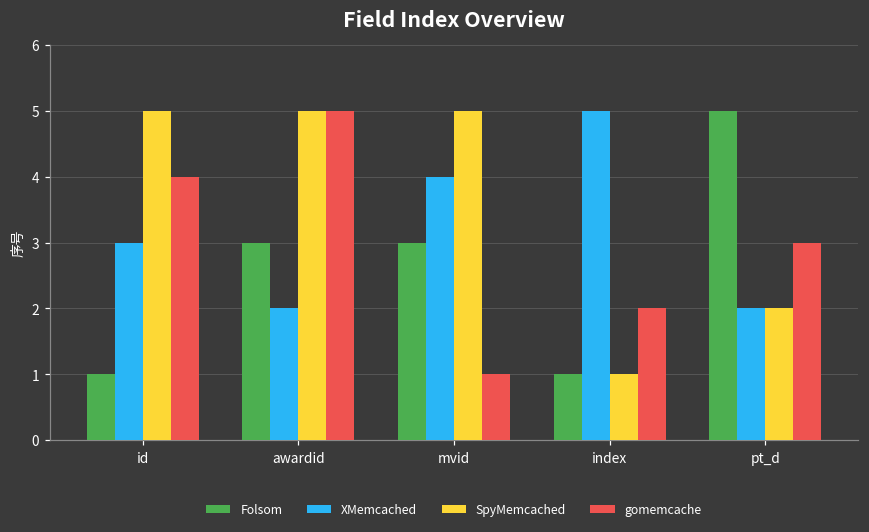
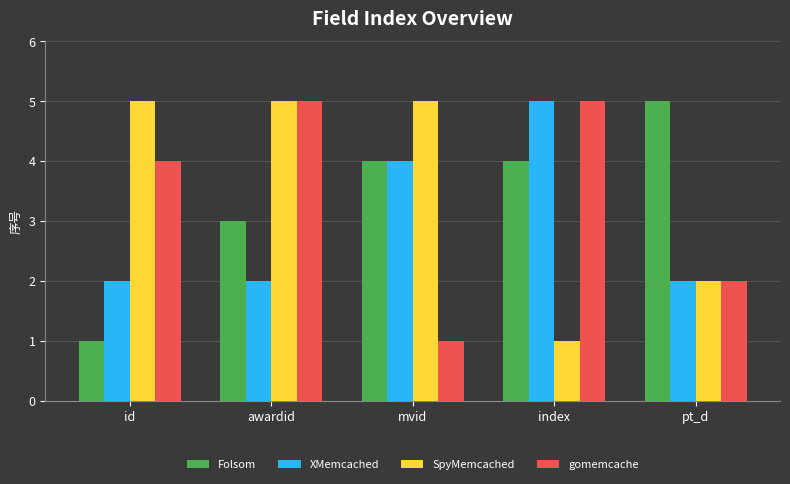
  {
    "Folsom": {
      "id": 1,
      "awardid": 3,
-     "mvid": 3,
-     "index": 1,
+     "mvid": 4,
+     "index": 4,
      "pt_d": 5
    },
    "XMemcached": {
-     "id": 3,
+     "id": 2,
      "awardid": 2,
      "mvid": 4,
      "index": 5,
      "pt_d": 2
    },
    "SpyMemcached": {
      "id": 5,
      "awardid": 5,
      "mvid": 5,
      "index": 1,
      "pt_d": 2
    },
    "gomemcache": {
      "id": 4,
      "awardid": 5,
      "mvid": 1,
-     "index": 2,
-     "pt_d": 3
+     "index": 5,
+     "pt_d": 2
    }
  }
